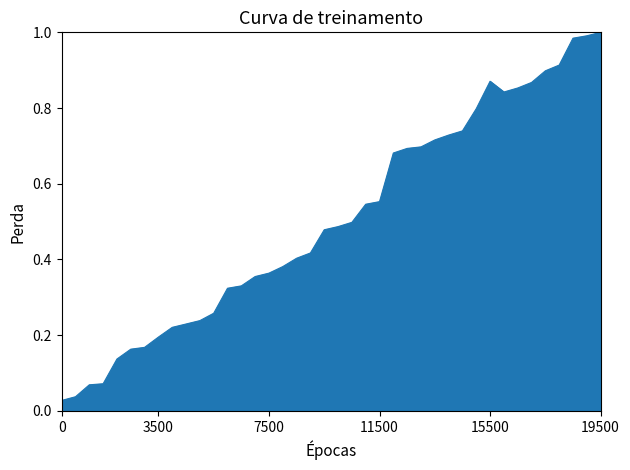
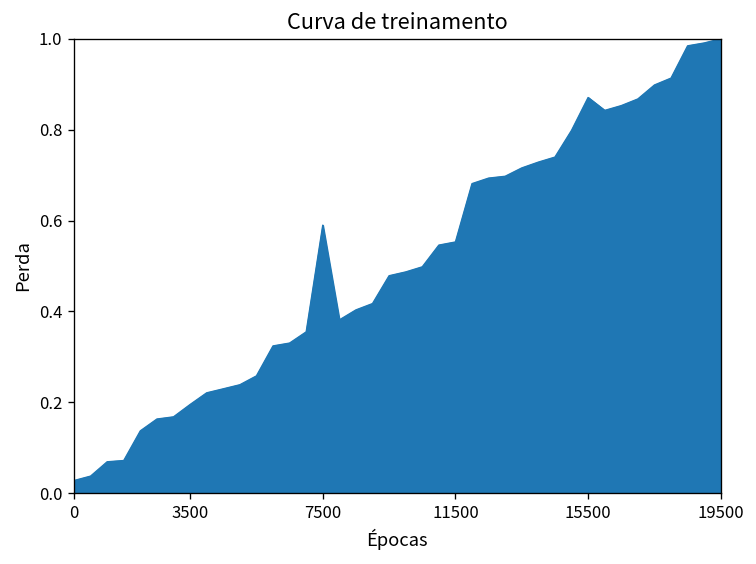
  {
    "0": 0.03,
    "3500": 0.19,
-   "7500": 0.36,
+   "7500": 0.59,
    "11500": 0.55,
    "15500": 0.87,
    "19500": 1.00
  }
